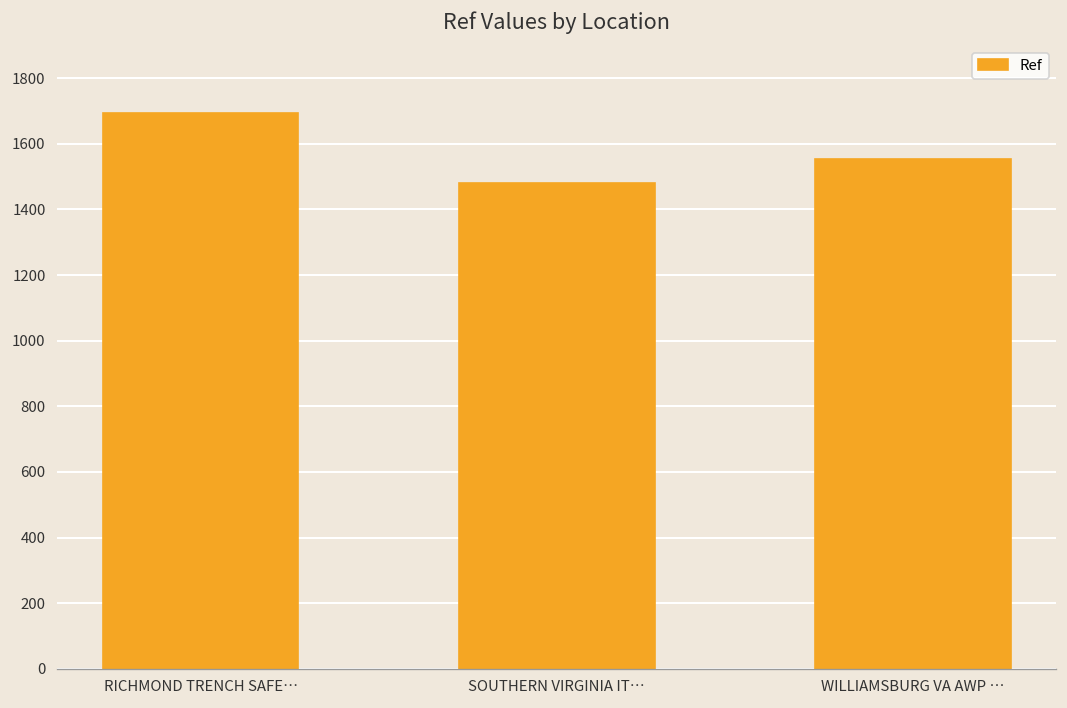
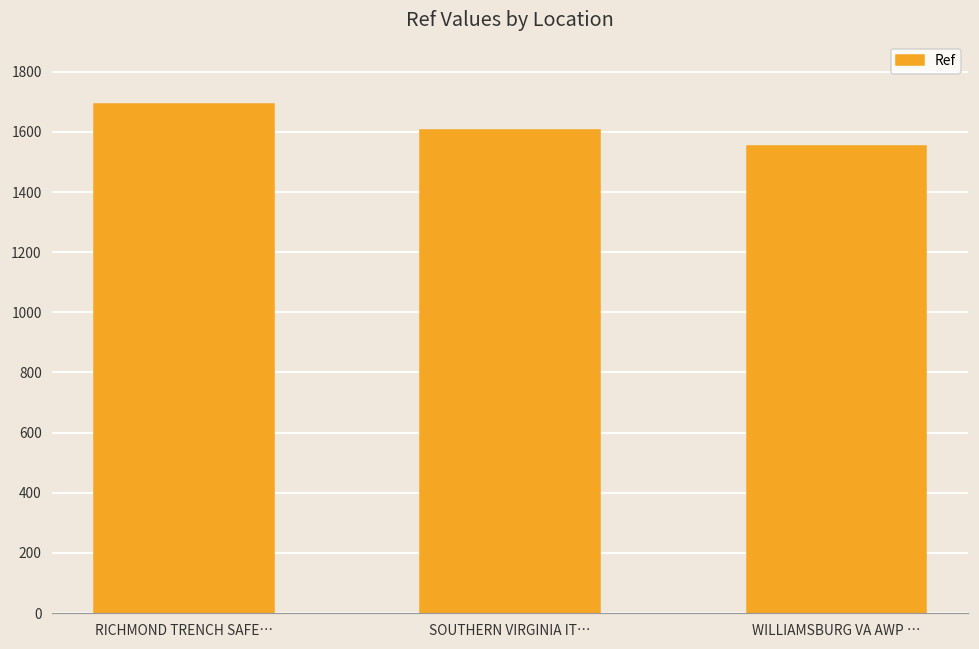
  {
    "RICHMOND TRENCH SAFE…": 1690,
-   "SOUTHERN VIRGINIA IT…": 1480,
+   "SOUTHERN VIRGINIA IT…": 1610,
    "WILLIAMSBURG VA AWP …": 1550
  }
